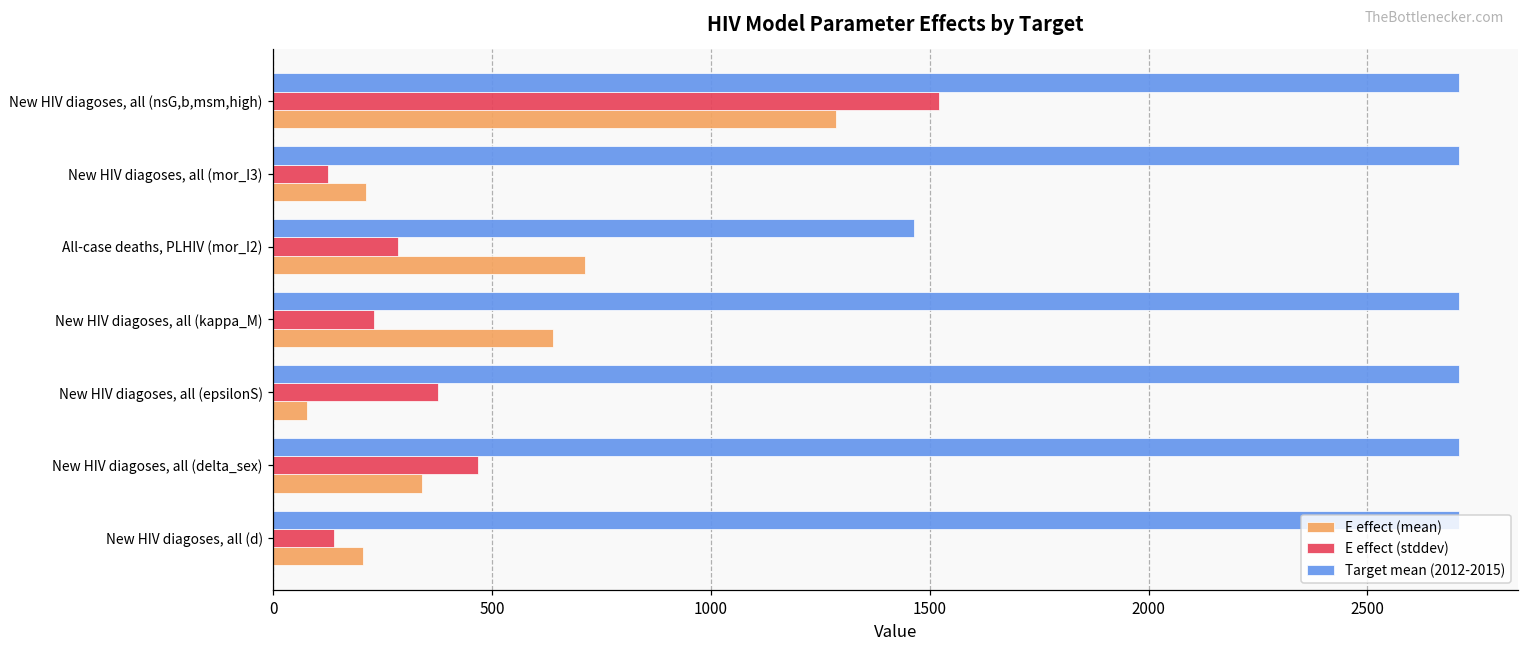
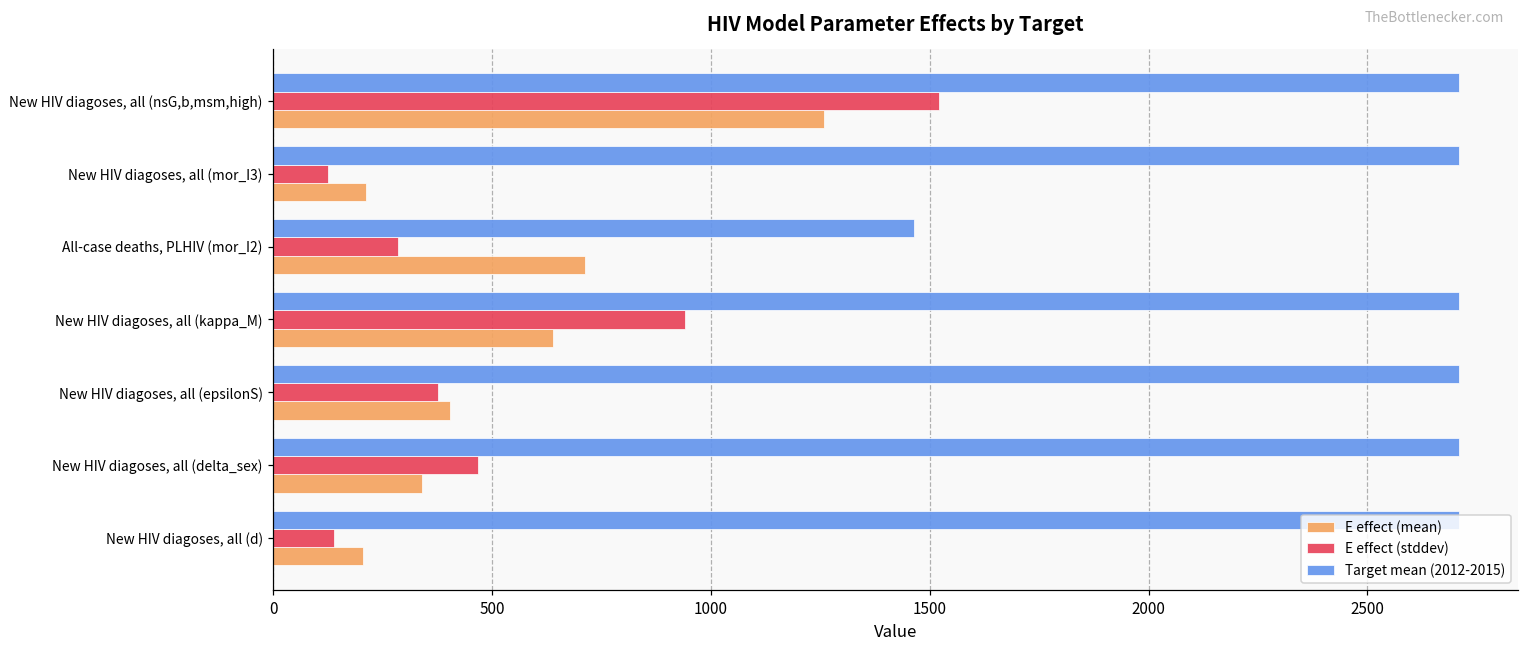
  {
    "E effect (mean)": {
-     "New HIV diagoses, all (nsG,b,msm,high)": 1280,
+     "New HIV diagoses, all (nsG,b,msm,high)": 1260,
      "New HIV diagoses, all (mor_I3)": 210,
      "All-case deaths, PLHIV (mor_I2)": 710,
      "New HIV diagoses, all (kappa_M)": 640,
-     "New HIV diagoses, all (epsilonS)": 80,
+     "New HIV diagoses, all (epsilonS)": 400,
      "New HIV diagoses, all (delta_sex)": 340,
      "New HIV diagoses, all (d)": 200
    },
    "E effect (stddev)": {
      "New HIV diagoses, all (nsG,b,msm,high)": 1520,
      "New HIV diagoses, all (mor_I3)": 130,
      "All-case deaths, PLHIV (mor_I2)": 280,
-     "New HIV diagoses, all (kappa_M)": 230,
+     "New HIV diagoses, all (kappa_M)": 940,
      "New HIV diagoses, all (epsilonS)": 380,
      "New HIV diagoses, all (delta_sex)": 470,
      "New HIV diagoses, all (d)": 140
    },
    "Target mean (2012-2015)": {
      "New HIV diagoses, all (nsG,b,msm,high)": 2710,
      "New HIV diagoses, all (mor_I3)": 2710,
      "All-case deaths, PLHIV (mor_I2)": 1460,
      "New HIV diagoses, all (kappa_M)": 2710,
      "New HIV diagoses, all (epsilonS)": 2710,
      "New HIV diagoses, all (delta_sex)": 2710
    }
  }
